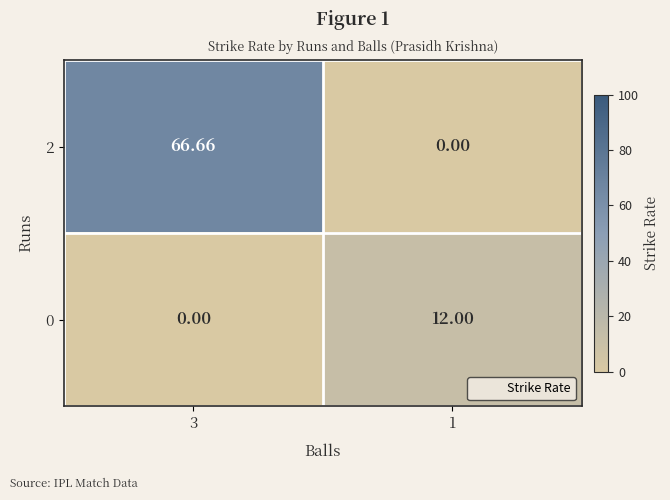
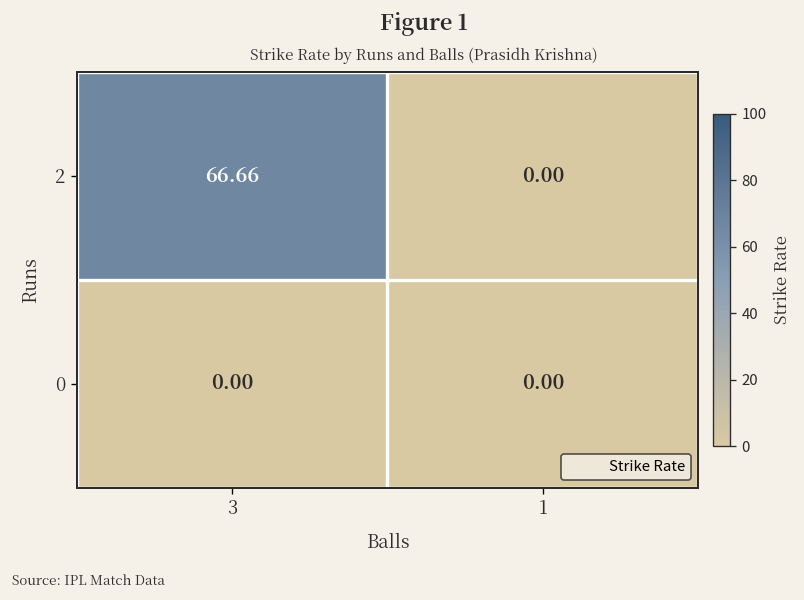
  {
    "2": {
      "3": 66.66,
      "1": 0.00
    },
    "0": {
      "3": 0.00,
-     "1": 12.00
+     "1": 0.00
    }
  }
